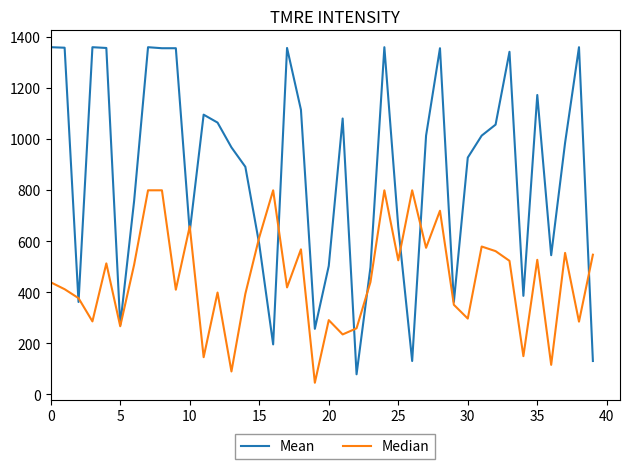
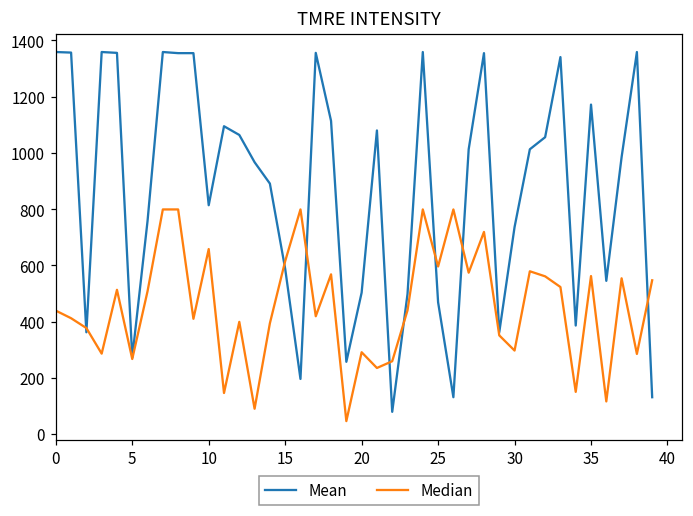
  {
    "Mean": {
      "0": 1360,
-     "10": 640,
+     "10": 810,
      "15": 590,
      "20": 500,
-     "25": 660,
-     "30": 930,
+     "25": 470,
+     "30": 740,
      "35": 1170
    },
    "Median": {
      "0": 440,
      "10": 660,
      "15": 620,
      "20": 290,
-     "25": 530,
+     "25": 600,
      "30": 300,
-     "35": 530
+     "35": 560
    }
  }
